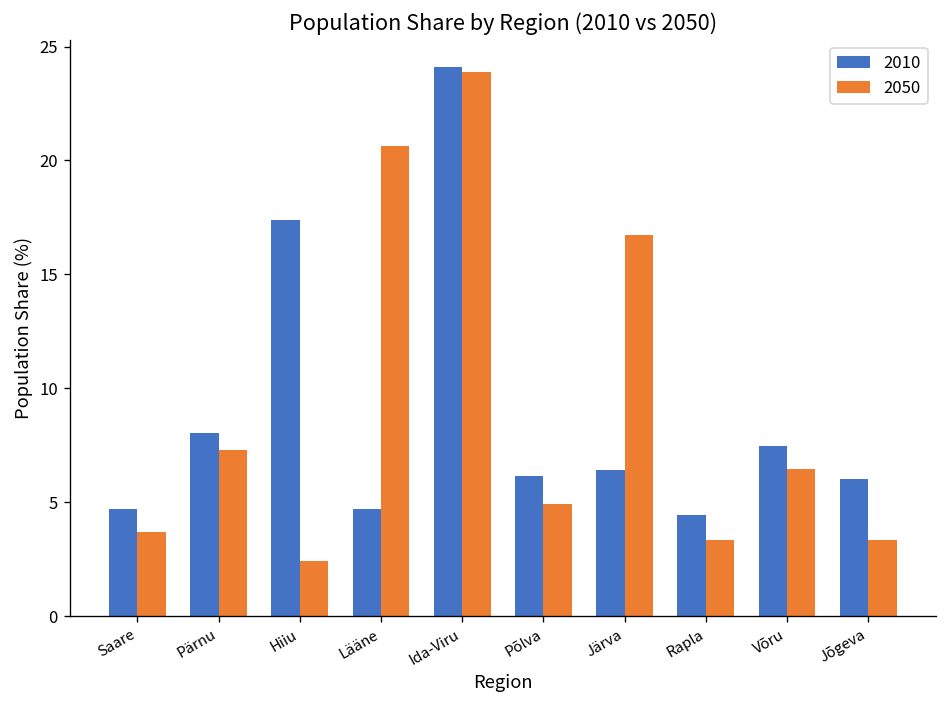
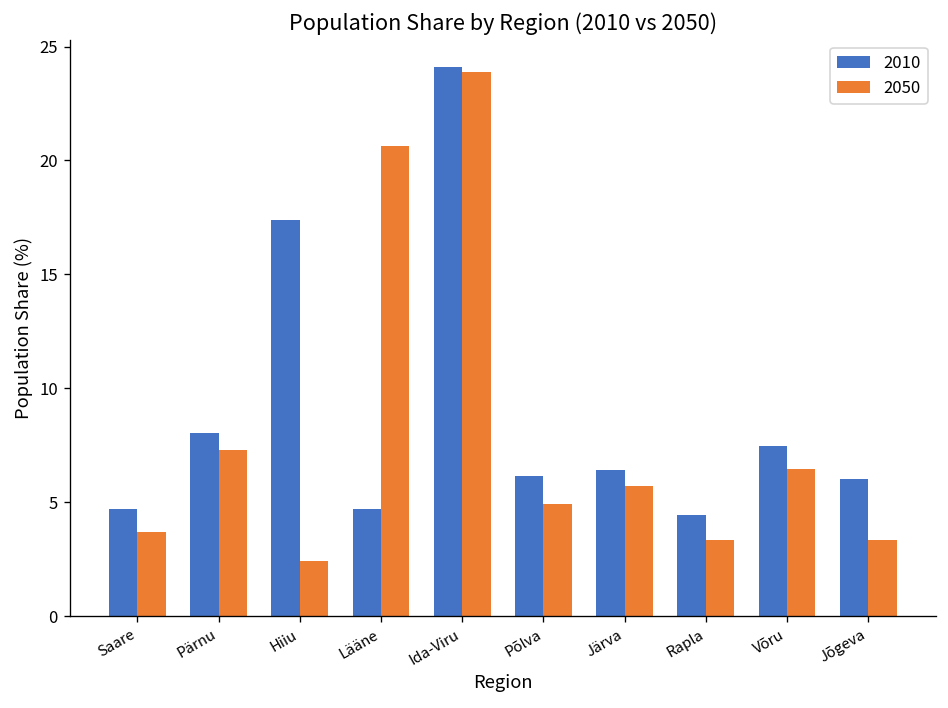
  {
    "2010": {
      "Saare": 4.7,
      "Pärnu": 8.1,
      "Hiiu": 17.4,
      "Lääne": 4.7,
      "Ida-Viru": 24.1,
      "Põlva": 6.2,
      "Järva": 6.4,
      "Rapla": 4.5,
      "Võru": 7.5,
      "Jõgeva": 6.0
    },
    "2050": {
      "Saare": 3.7,
      "Pärnu": 7.3,
      "Hiiu": 2.4,
      "Lääne": 20.6,
      "Ida-Viru": 23.9,
      "Põlva": 4.9,
-     "Järva": 16.7,
+     "Järva": 5.7,
      "Rapla": 3.3,
      "Võru": 6.5,
      "Jõgeva": 3.3
    }
  }
